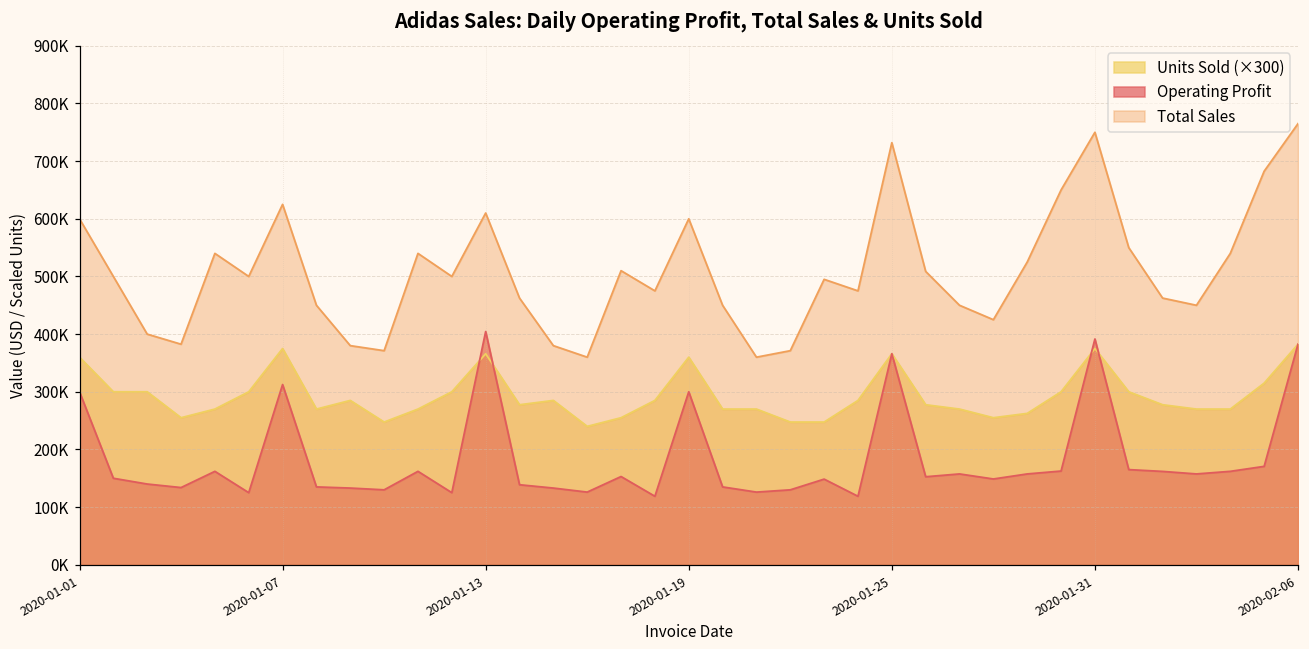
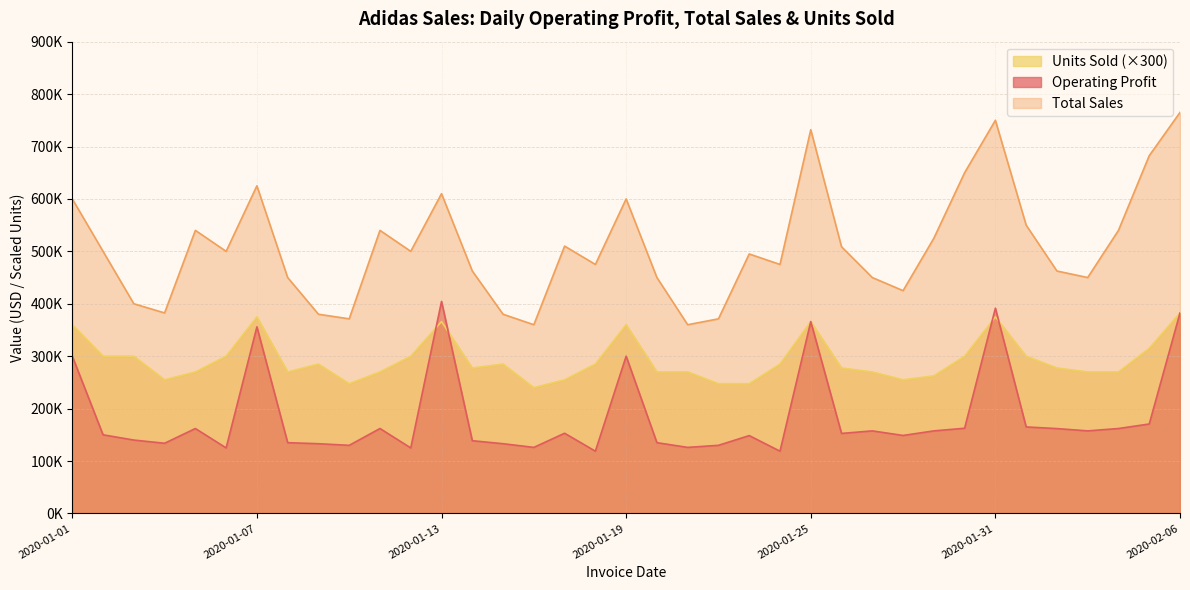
  {
    "Operating Profit": {
      "2020-01-01": 300000,
-     "2020-01-07": 310000,
+     "2020-01-07": 360000,
      "2020-01-13": 400000,
      "2020-01-19": 300000,
      "2020-01-31": 390000
    }
  }
